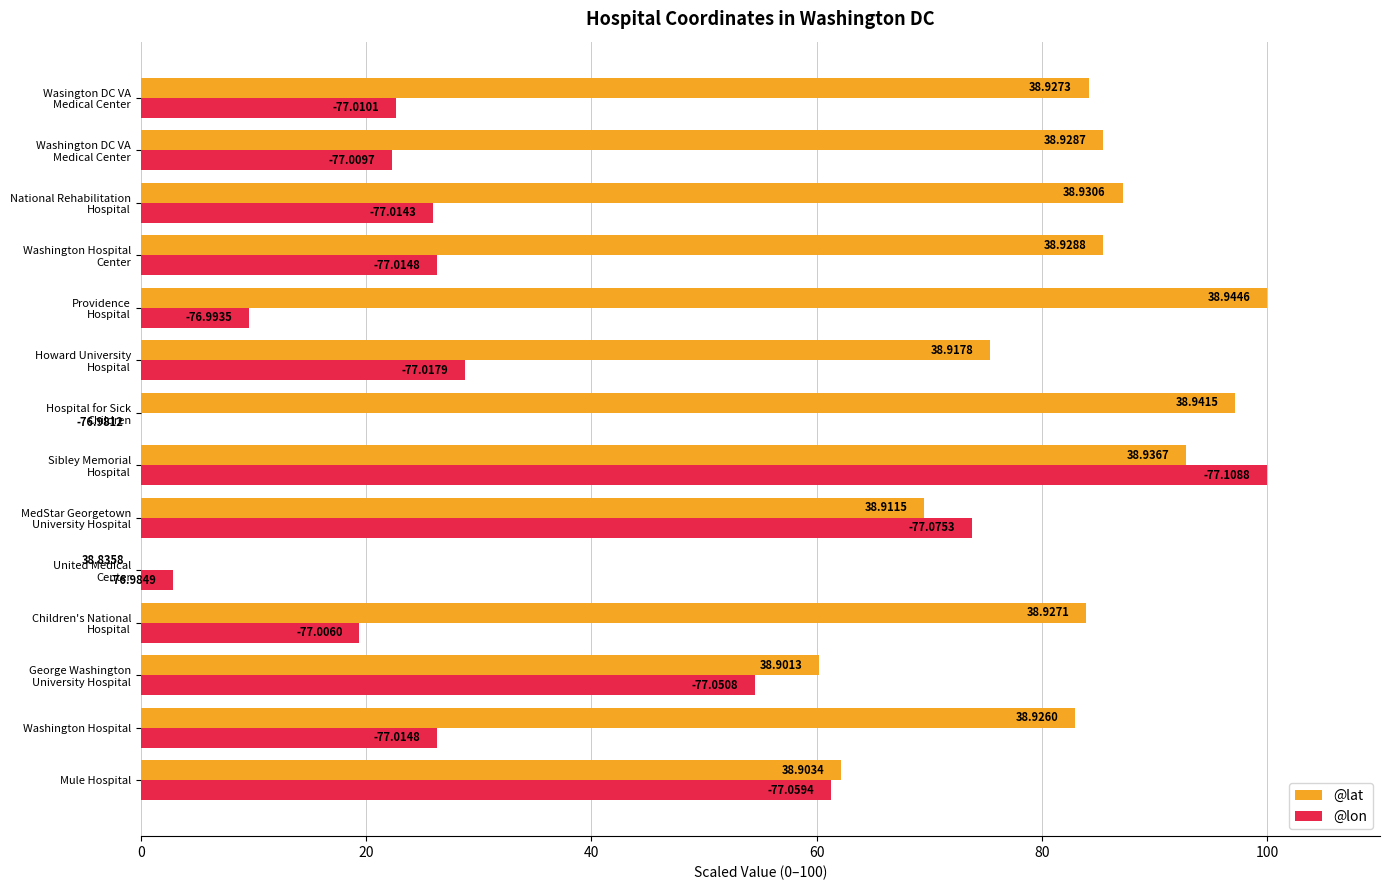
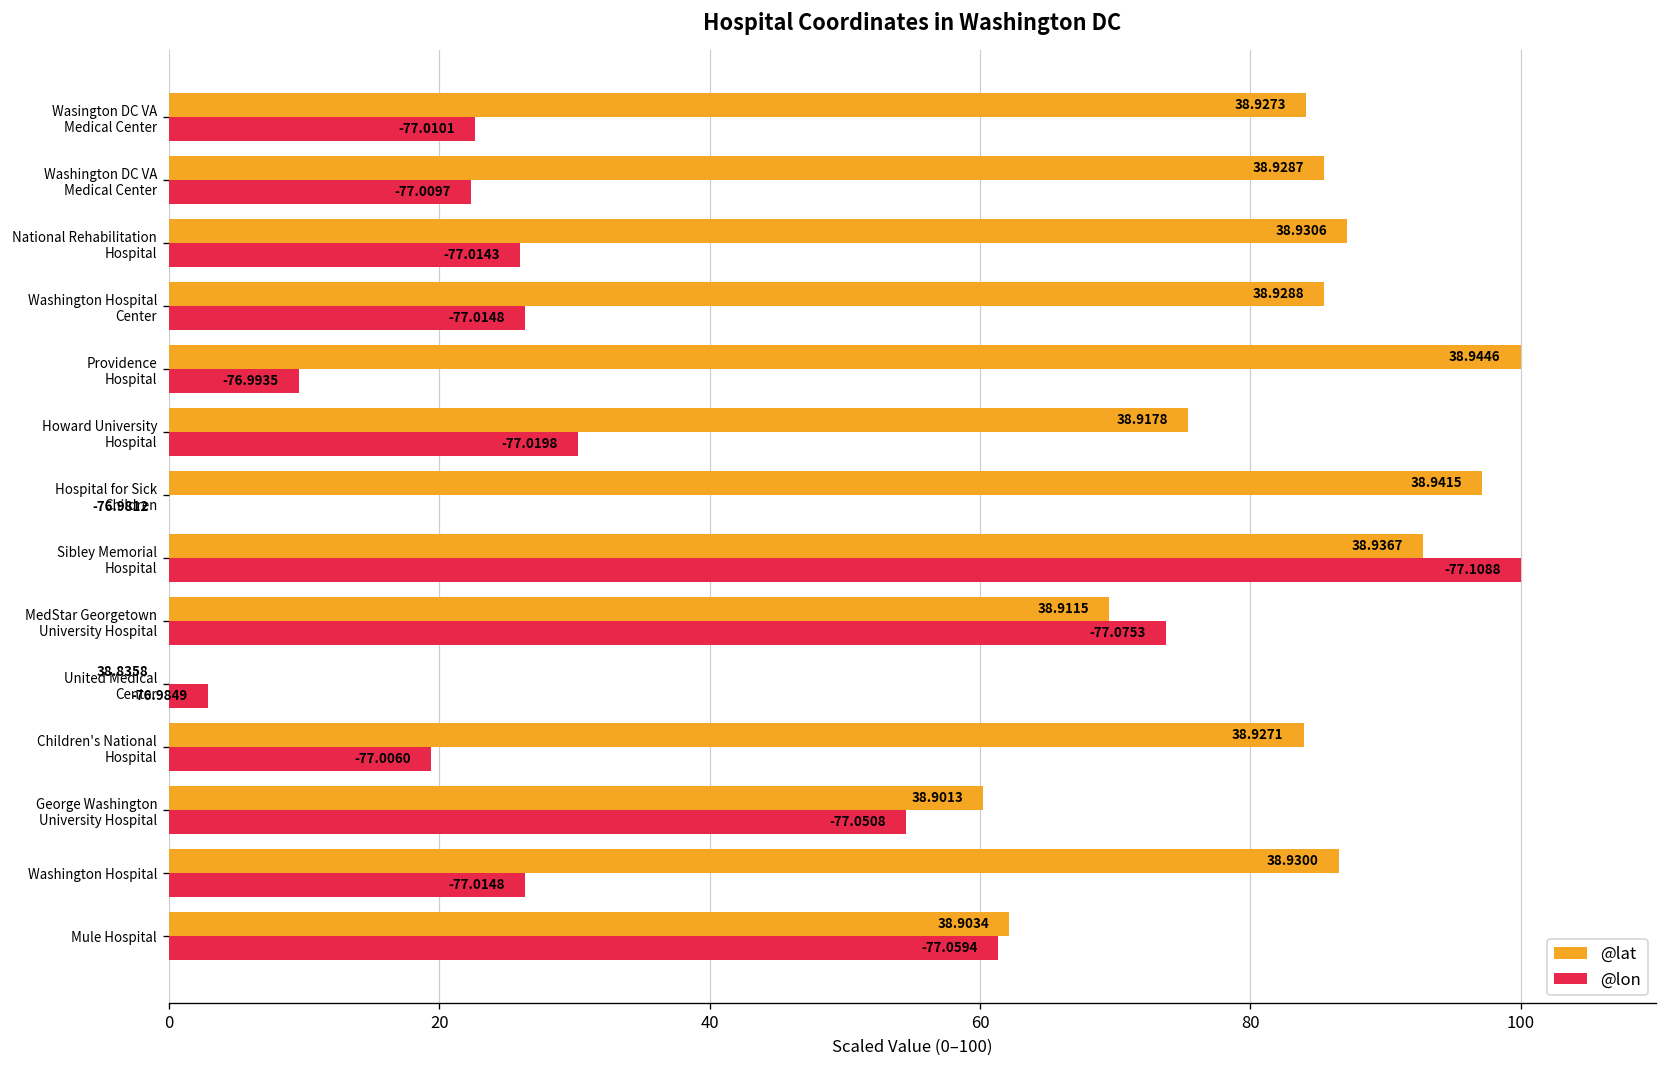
  {
    "@lat": {
-     "Washington Hospital": 38.9260
+     "Washington Hospital": 38.9300
    },
    "@lon": {
-     "Howard University Hospital": -77.0179
+     "Howard University Hospital": -77.0198
    }
  }
